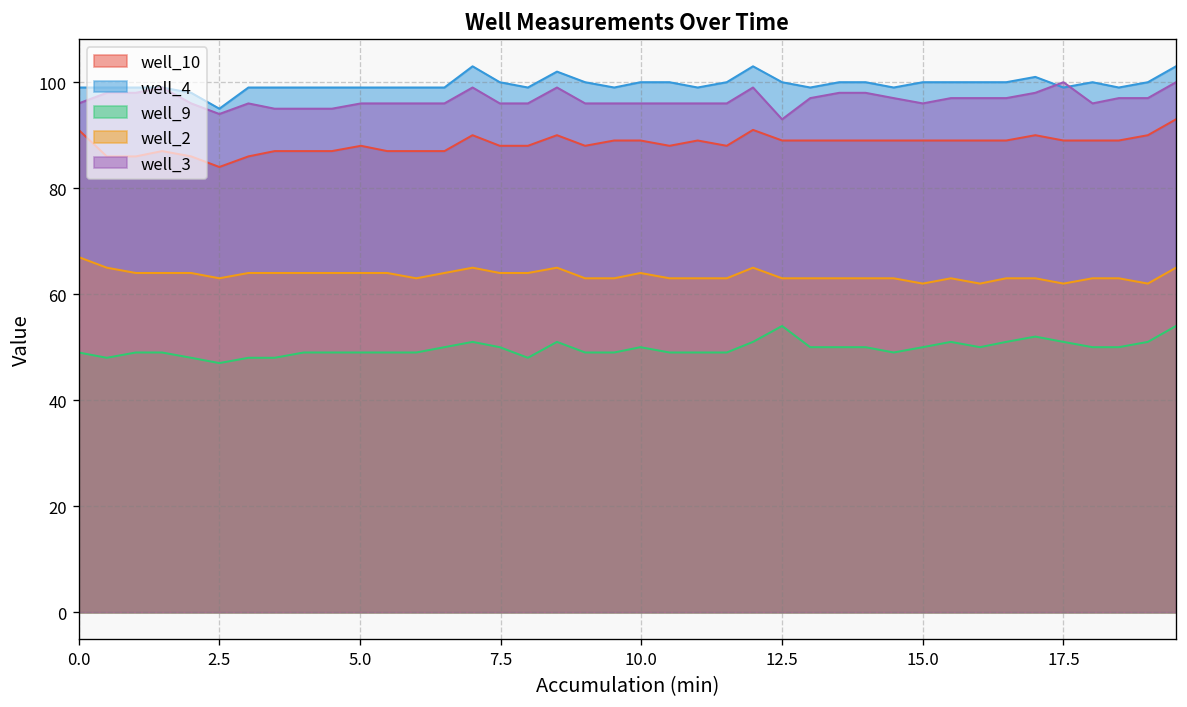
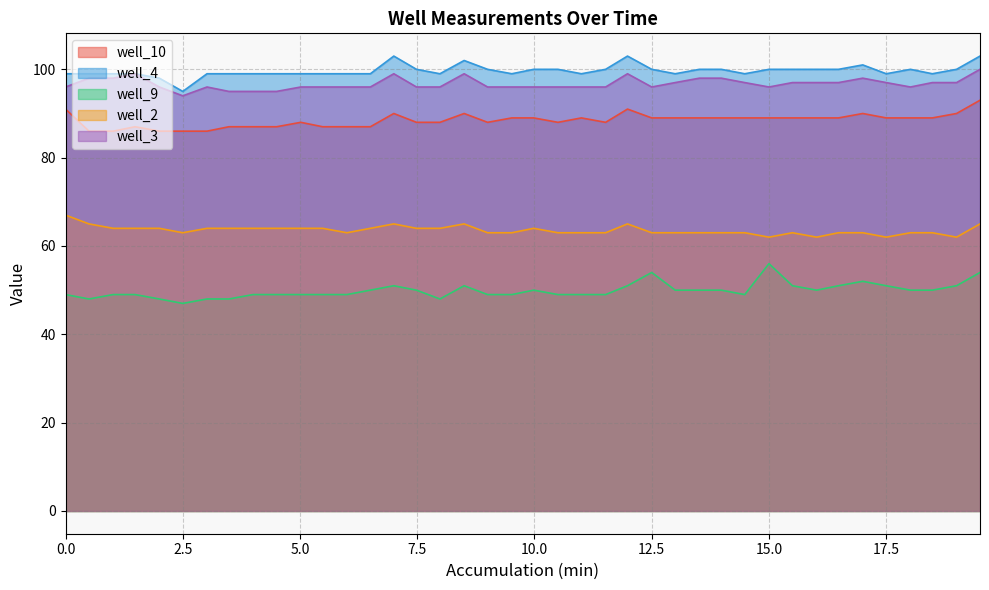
  {
    "well_10": {
      "0.0": 91,
-     "2.5": 84,
+     "2.5": 86,
      "12.5": 89,
      "15.0": 89,
      "17.5": 89
    },
    "well_4": {
      "0.0": 99,
      "2.5": 95,
      "12.5": 100,
      "15.0": 100,
      "17.5": 99
    },
    "well_9": {
      "0.0": 49,
      "2.5": 47,
      "12.5": 54,
-     "15.0": 50,
+     "15.0": 56,
      "17.5": 51
    },
    "well_2": {
      "0.0": 67,
      "2.5": 63,
      "12.5": 63,
      "15.0": 62,
      "17.5": 62
    },
    "well_3": {
      "0.0": 96,
      "2.5": 94,
-     "12.5": 93,
+     "12.5": 96,
      "15.0": 96,
-     "17.5": 100
+     "17.5": 97
    }
  }
